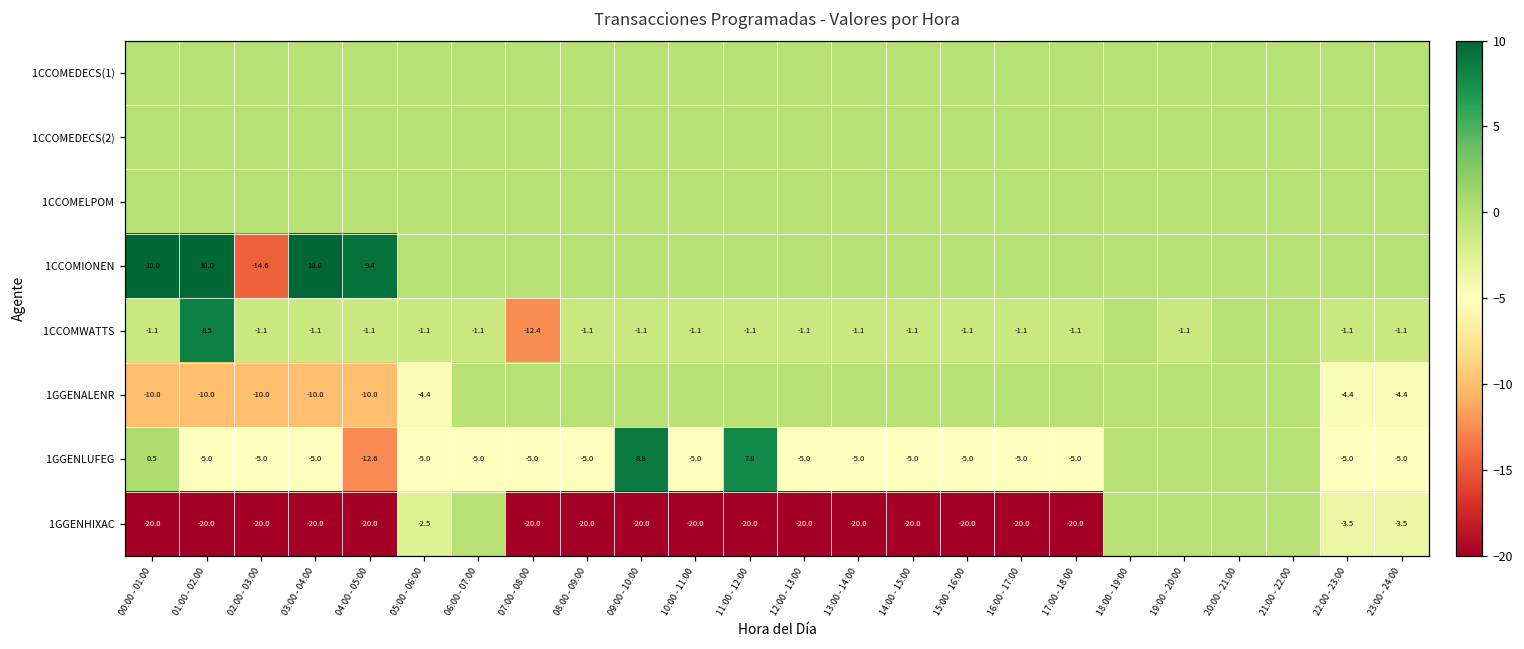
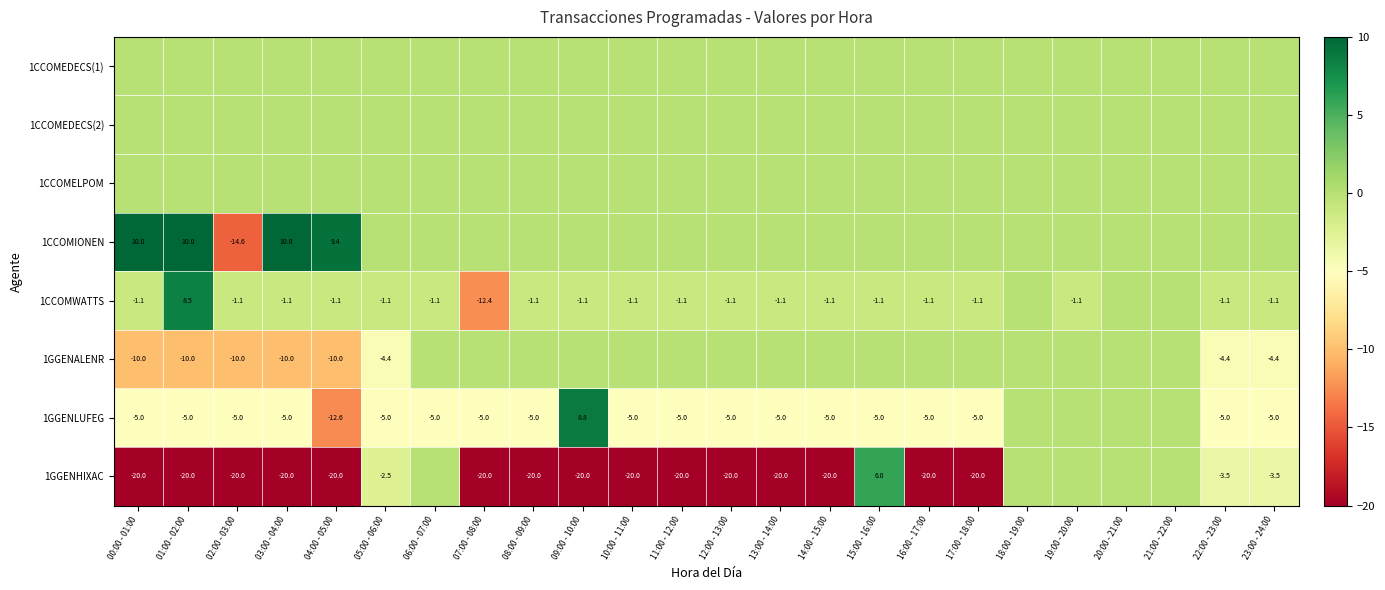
  {
    "1CCOMIONEN": {
      "00:00 - 01:00": 10.0,
      "01:00 - 02:00": 10.0,
      "02:00 - 03:00": -14.6,
      "03:00 - 04:00": 10.0,
      "04:00 - 05:00": 9.4
    },
    "1CCOMWATTS": {
      "00:00 - 01:00": -1.1,
      "01:00 - 02:00": 8.5,
      "02:00 - 03:00": -1.1,
      "03:00 - 04:00": -1.1,
      "04:00 - 05:00": -1.1,
      "05:00 - 06:00": -1.1,
      "06:00 - 07:00": -1.1,
      "07:00 - 08:00": -12.4,
      "08:00 - 09:00": -1.1,
      "09:00 - 10:00": -1.1,
      "10:00 - 11:00": -1.1,
      "11:00 - 12:00": -1.1,
      "12:00 - 13:00": -1.1,
      "13:00 - 14:00": -1.1,
      "14:00 - 15:00": -1.1,
      "15:00 - 16:00": -1.1,
      "16:00 - 17:00": -1.1,
      "17:00 - 18:00": -1.1,
      "19:00 - 20:00": -1.1,
      "22:00 - 23:00": -1.1,
      "23:00 - 24:00": -1.1
    },
    "1GGENALENR": {
      "00:00 - 01:00": -10.0,
      "01:00 - 02:00": -10.0,
      "02:00 - 03:00": -10.0,
      "03:00 - 04:00": -10.0,
      "04:00 - 05:00": -10.0,
      "05:00 - 06:00": -4.4,
      "22:00 - 23:00": -4.4,
      "23:00 - 24:00": -4.4
    },
    "1GGENLUFEG": {
-     "00:00 - 01:00": 0.5,
+     "00:00 - 01:00": -5.0,
      "01:00 - 02:00": -5.0,
      "02:00 - 03:00": -5.0,
      "03:00 - 04:00": -5.0,
      "04:00 - 05:00": -12.6,
      "05:00 - 06:00": -5.0,
      "06:00 - 07:00": -5.0,
      "07:00 - 08:00": -5.0,
      "08:00 - 09:00": -5.0,
      "09:00 - 10:00": 8.8,
      "10:00 - 11:00": -5.0,
-     "11:00 - 12:00": 7.8,
+     "11:00 - 12:00": -5.0,
      "12:00 - 13:00": -5.0,
      "13:00 - 14:00": -5.0,
      "14:00 - 15:00": -5.0,
      "15:00 - 16:00": -5.0,
      "16:00 - 17:00": -5.0,
      "17:00 - 18:00": -5.0,
      "22:00 - 23:00": -5.0,
      "23:00 - 24:00": -5.0
    },
    "1GGENHIXAC": {
      "00:00 - 01:00": -20.0,
      "01:00 - 02:00": -20.0,
      "02:00 - 03:00": -20.0,
      "03:00 - 04:00": -20.0,
      "04:00 - 05:00": -20.0,
      "05:00 - 06:00": -2.5,
      "07:00 - 08:00": -20.0,
      "08:00 - 09:00": -20.0,
      "09:00 - 10:00": -20.0,
      "10:00 - 11:00": -20.0,
      "11:00 - 12:00": -20.0,
      "12:00 - 13:00": -20.0,
      "13:00 - 14:00": -20.0,
      "14:00 - 15:00": -20.0,
-     "15:00 - 16:00": -20.0,
+     "15:00 - 16:00": 6.0,
      "16:00 - 17:00": -20.0,
      "17:00 - 18:00": -20.0,
      "22:00 - 23:00": -3.5,
      "23:00 - 24:00": -3.5
    }
  }
